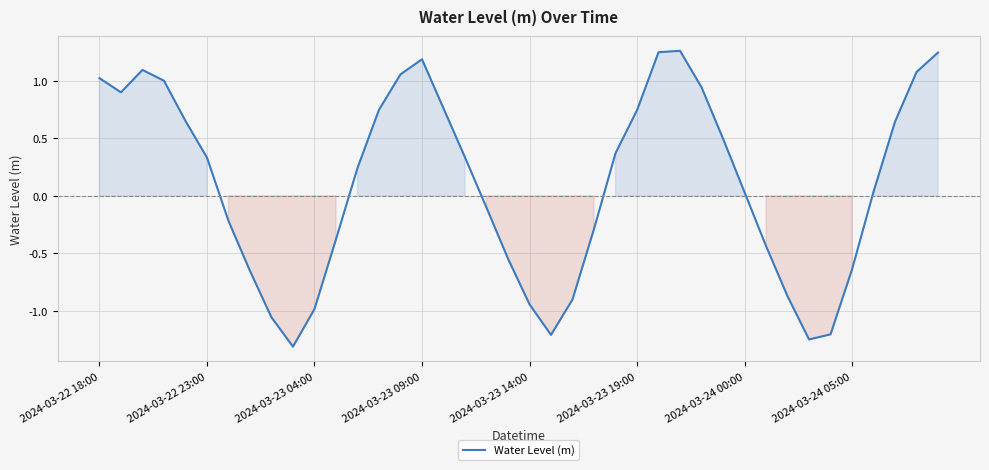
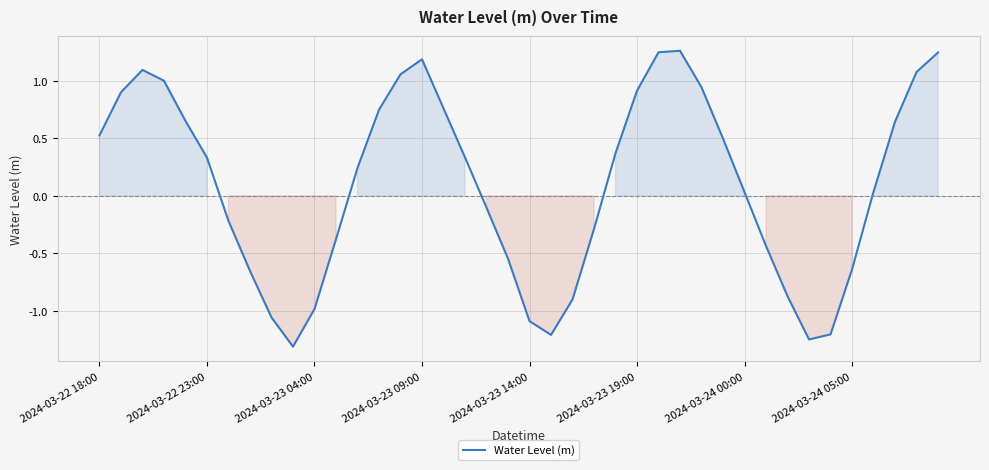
  {
-   "2024-03-22 18:00": 1.02,
+   "2024-03-22 18:00": 0.52,
    "2024-03-22 23:00": 0.33,
    "2024-03-23 04:00": -0.98,
    "2024-03-23 09:00": 1.19,
-   "2024-03-23 14:00": -0.94,
-   "2024-03-23 19:00": 0.74,
+   "2024-03-23 14:00": -1.09,
+   "2024-03-23 19:00": 0.91,
    "2024-03-24 00:00": 0.03,
    "2024-03-24 05:00": -0.64
  }
